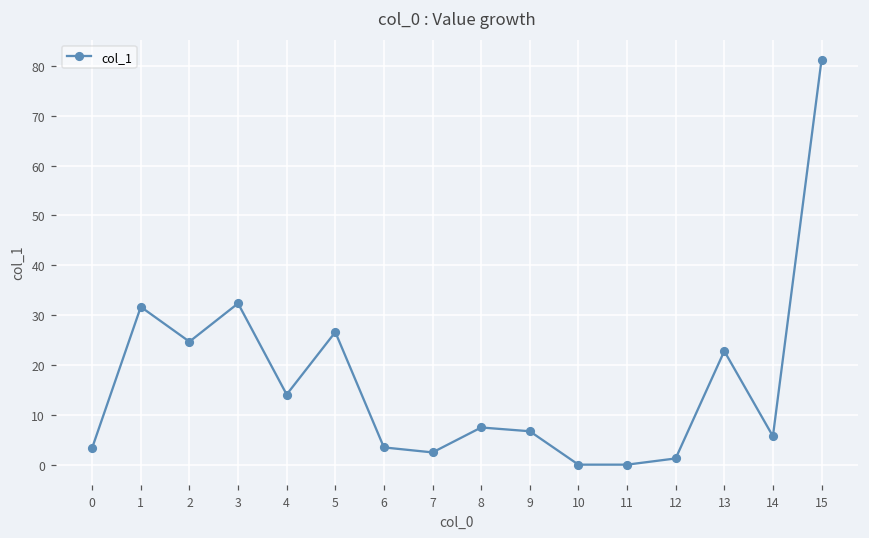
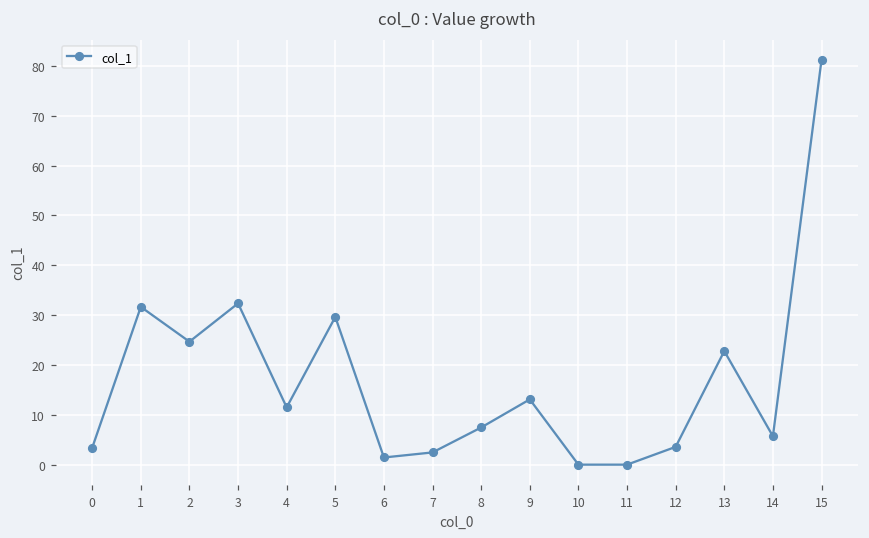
  {
    "0": 3,
    "1": 32,
    "2": 25,
    "3": 32,
-   "4": 14,
-   "5": 27,
-   "6": 3,
+   "4": 11,
+   "5": 30,
+   "6": 1,
    "7": 2,
    "8": 7,
-   "9": 7,
+   "9": 13,
    "10": 0,
    "11": 0,
-   "12": 1,
+   "12": 4,
    "13": 23,
    "14": 6,
    "15": 81
  }
